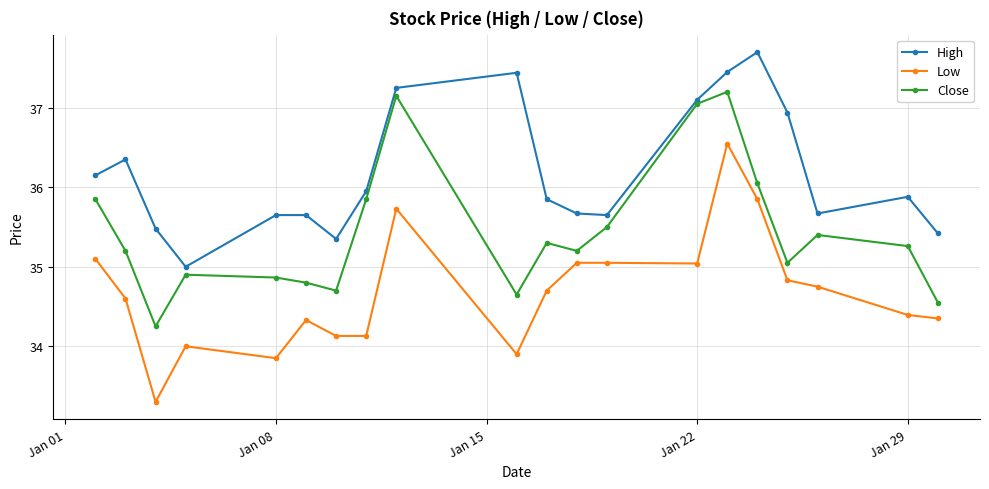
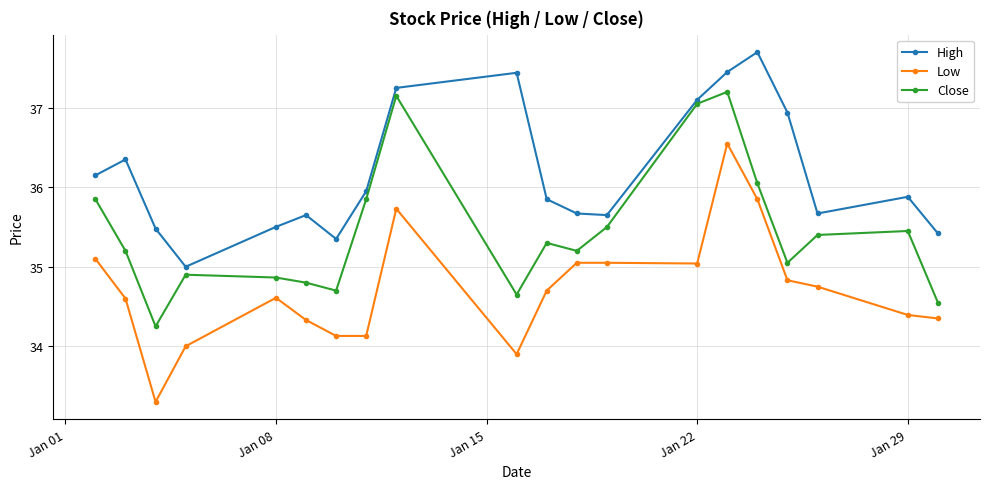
  {
    "High": {
-     "Jan 08": 35.7,
+     "Jan 08": 35.5,
      "Jan 22": 37.1,
      "Jan 29": 35.9
    },
    "Low": {
-     "Jan 08": 33.8,
+     "Jan 08": 34.6,
      "Jan 22": 35.0,
      "Jan 29": 34.4
    },
    "Close": {
      "Jan 08": 34.9,
      "Jan 22": 37.0,
-     "Jan 29": 35.3
+     "Jan 29": 35.5
    }
  }
